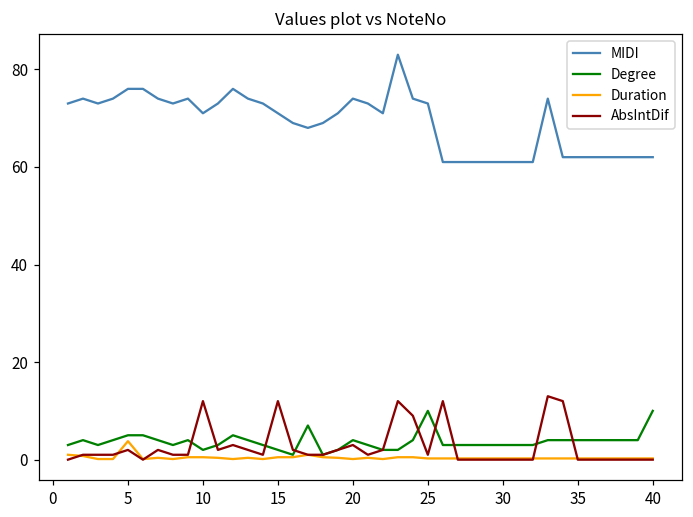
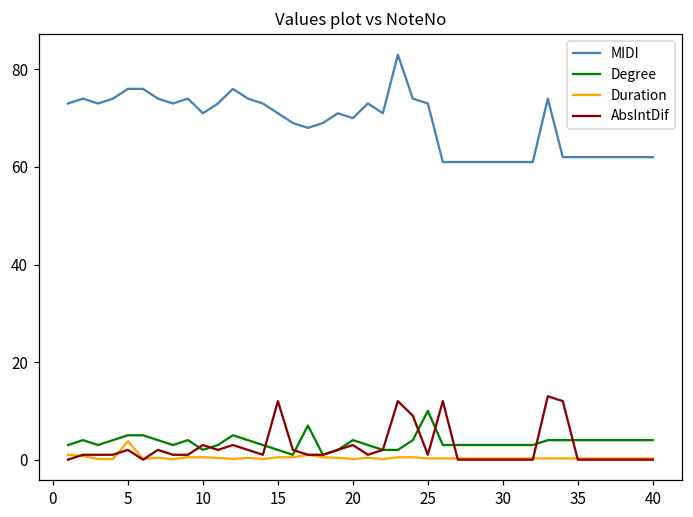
  {
    "MIDI": {
      "5": 76,
      "10": 71,
      "15": 71,
-     "20": 74,
+     "20": 70,
      "25": 73,
      "30": 61,
      "35": 62,
      "40": 62
    },
    "Degree": {
      "5": 5,
      "10": 2,
      "15": 2,
      "20": 4,
      "25": 10,
      "30": 3,
      "35": 4,
-     "40": 10
+     "40": 4
    },
    "Duration": {
      "5": 4,
      "10": 1,
      "15": 1,
      "20": 0,
      "25": 0
    },
    "AbsIntDif": {
      "5": 2,
-     "10": 12,
+     "10": 3,
      "15": 12,
      "20": 3,
      "25": 1
    }
  }
